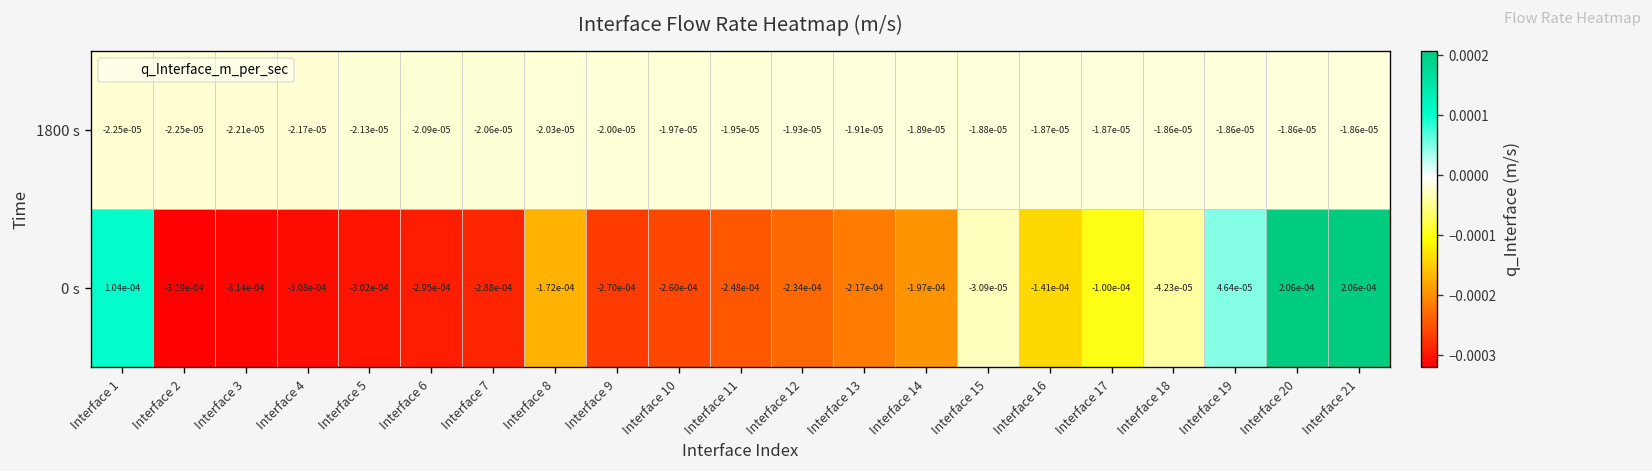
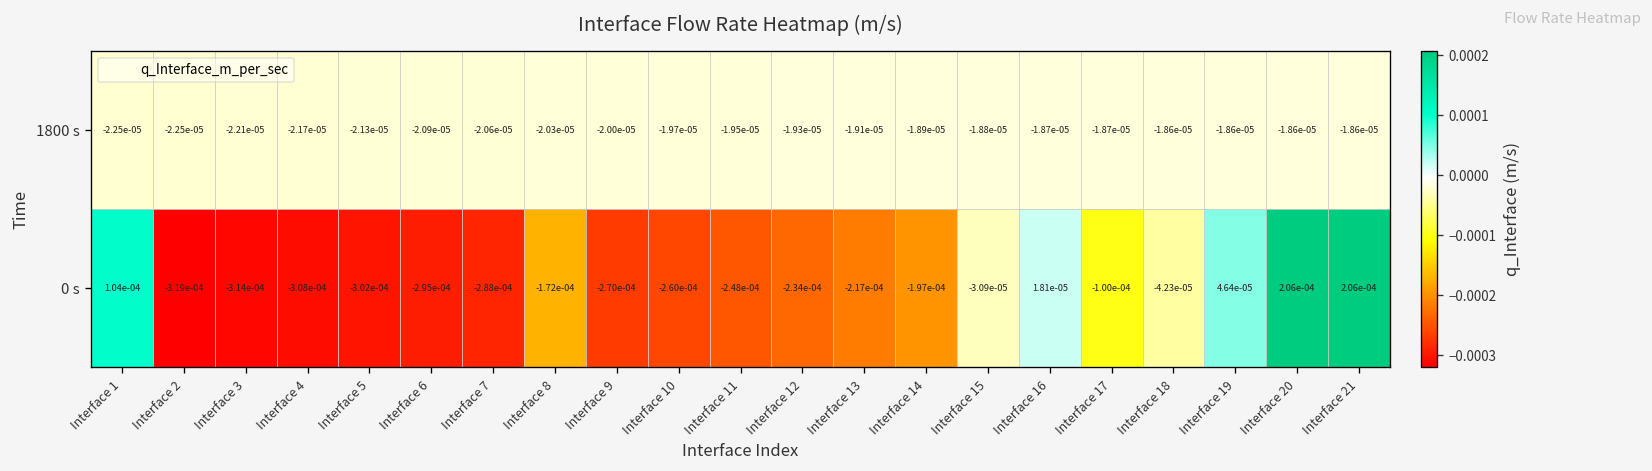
  {
    "1800 s": {
      "Interface 1": "-2.25e-05",
      "Interface 2": "-2.25e-05",
      "Interface 3": "-2.21e-05",
      "Interface 4": "-2.17e-05",
      "Interface 5": "-2.13e-05",
      "Interface 6": "-2.09e-05",
      "Interface 7": "-2.06e-05",
      "Interface 8": "-2.03e-05",
      "Interface 9": "-2.00e-05",
      "Interface 10": "-1.97e-05",
      "Interface 11": "-1.95e-05",
      "Interface 12": "-1.93e-05",
      "Interface 13": "-1.91e-05",
      "Interface 14": "-1.89e-05",
      "Interface 15": "-1.88e-05",
      "Interface 16": "-1.87e-05",
      "Interface 17": "-1.87e-05",
      "Interface 18": "-1.86e-05",
      "Interface 19": "-1.86e-05",
      "Interface 20": "-1.86e-05",
      "Interface 21": "-1.86e-05"
    },
    "0 s": {
      "Interface 1": "1.04e-04",
      "Interface 2": "-3.19e-04",
      "Interface 3": "-3.14e-04",
      "Interface 4": "-3.08e-04",
      "Interface 5": "-3.02e-04",
      "Interface 6": "-2.95e-04",
      "Interface 7": "-2.88e-04",
      "Interface 8": "-1.72e-04",
      "Interface 9": "-2.70e-04",
      "Interface 10": "-2.60e-04",
      "Interface 11": "-2.48e-04",
      "Interface 12": "-2.34e-04",
      "Interface 13": "-2.17e-04",
      "Interface 14": "-1.97e-04",
      "Interface 15": "-3.09e-05",
-     "Interface 16": "-1.41e-04",
+     "Interface 16": "1.81e-05",
      "Interface 17": "-1.00e-04",
      "Interface 18": "-4.23e-05",
      "Interface 19": "4.64e-05",
      "Interface 20": "2.06e-04",
      "Interface 21": "2.06e-04"
    }
  }
